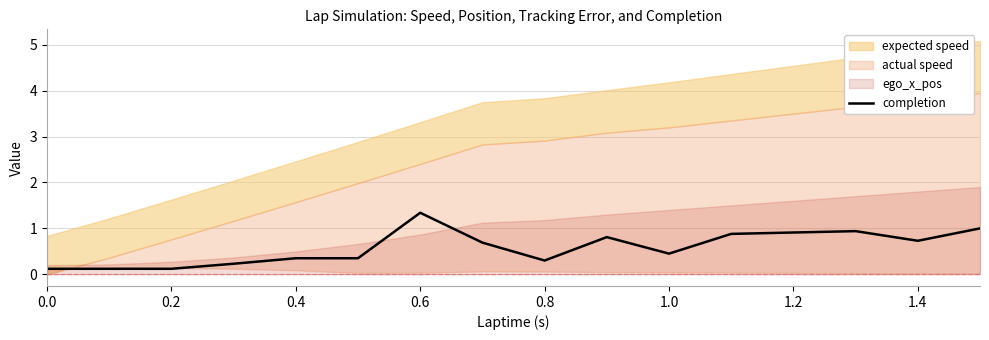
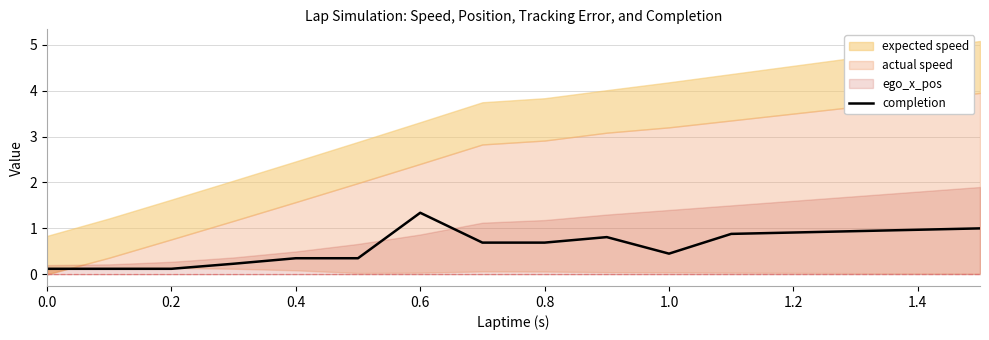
  {
    "completion": {
      "0.2": 0.1,
      "0.4": 0.4,
      "0.6": 1.3,
-     "0.8": 0.3,
+     "0.8": 0.7,
      "1.0": 0.5,
      "1.2": 0.9,
-     "1.4": 0.7
+     "1.4": 1.0
    }
  }
